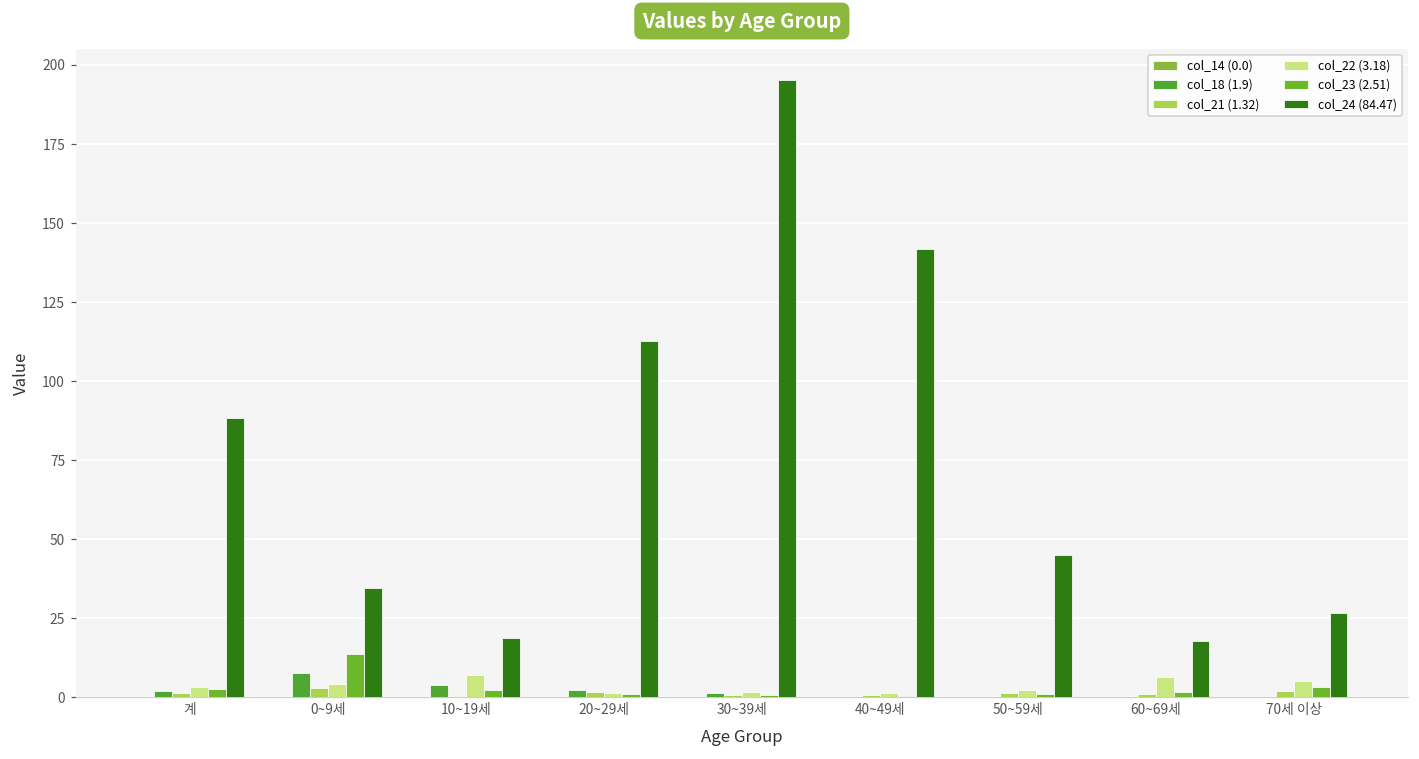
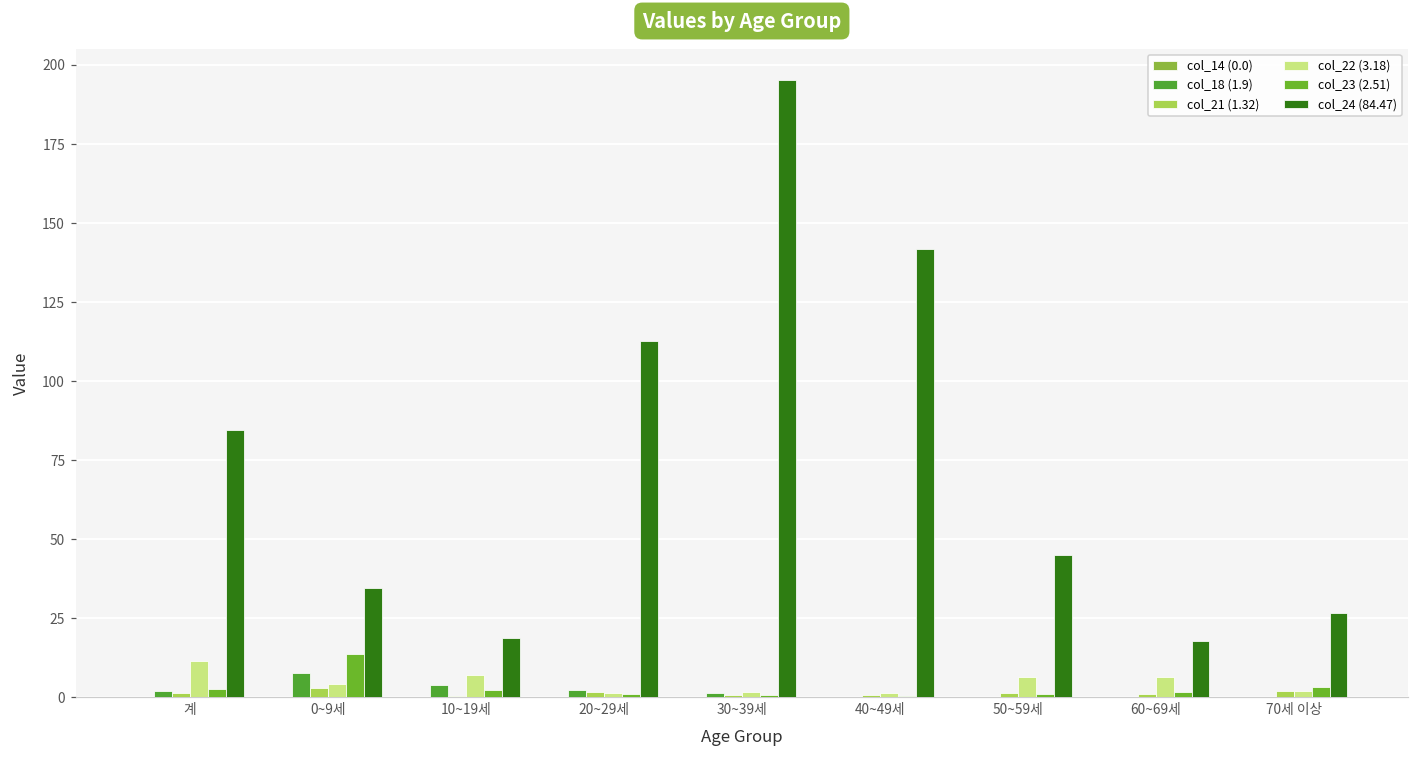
  {
    "col_22 (3.18)": {
-     "계": 3,
+     "계": 11,
      "0~9세": 4,
      "10~19세": 7,
      "20~29세": 2,
      "30~39세": 2,
      "40~49세": 1,
-     "50~59세": 3,
+     "50~59세": 7,
      "60~69세": 7,
-     "70세 이상": 5
+     "70세 이상": 2
    },
    "col_24 (84.47)": {
-     "계": 88,
+     "계": 84,
      "0~9세": 35,
      "10~19세": 19,
      "20~29세": 113,
      "30~39세": 195,
      "40~49세": 142,
      "50~59세": 45,
      "60~69세": 18,
      "70세 이상": 27
    }
  }
